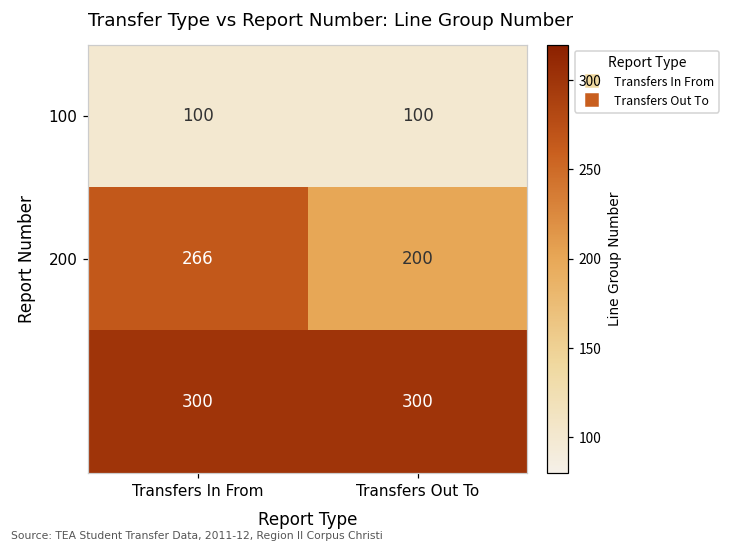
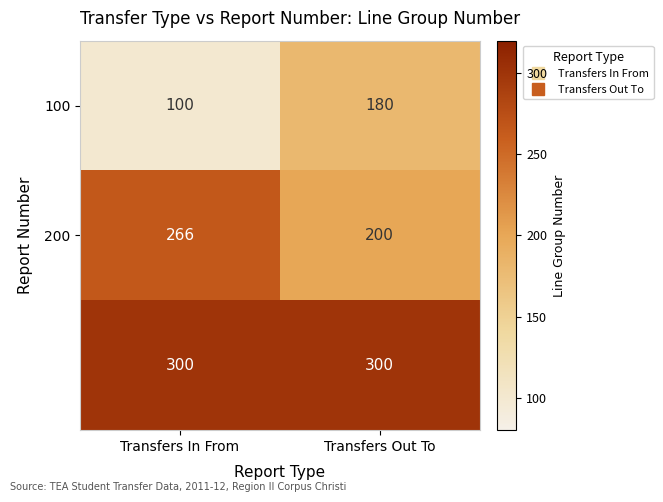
  {
    "100": {
      "Transfers In From": 100,
-     "Transfers Out To": 100
+     "Transfers Out To": 180
    },
    "200": {
      "Transfers In From": 266,
      "Transfers Out To": 200
    }
  }
